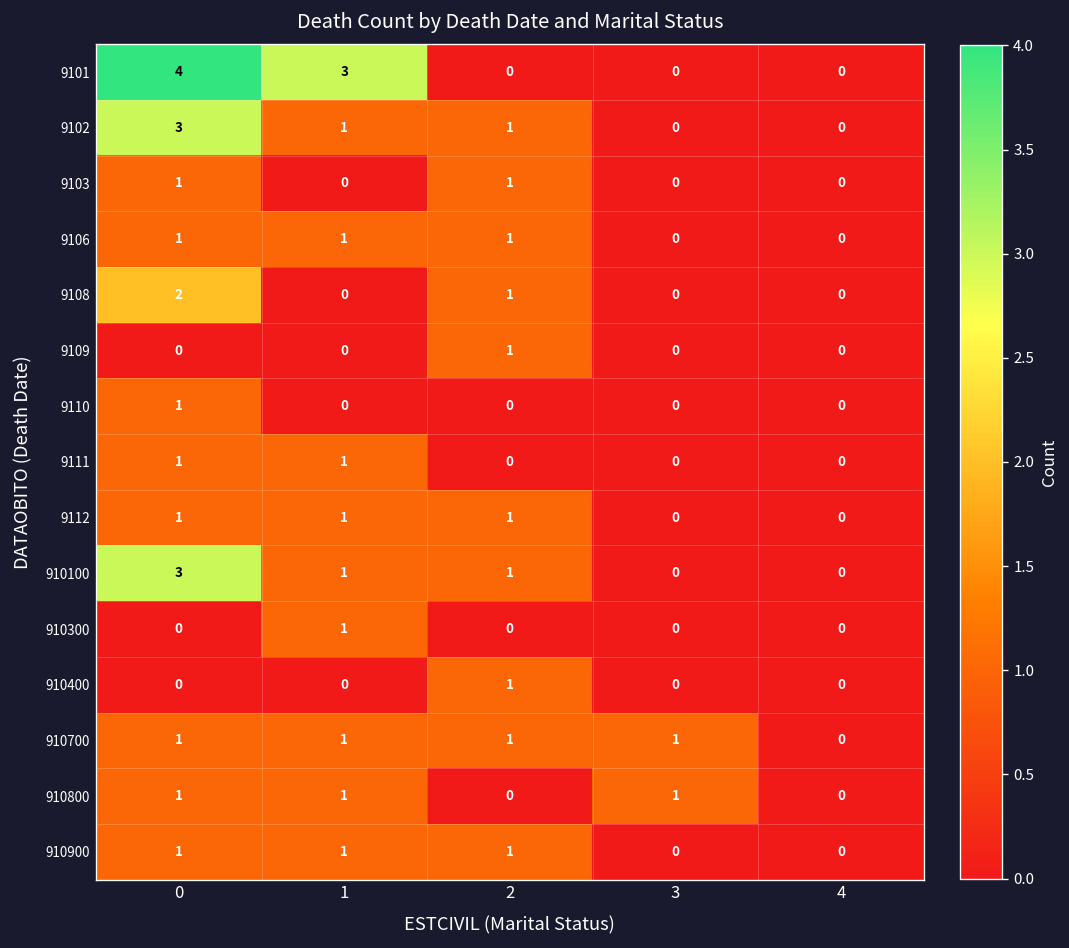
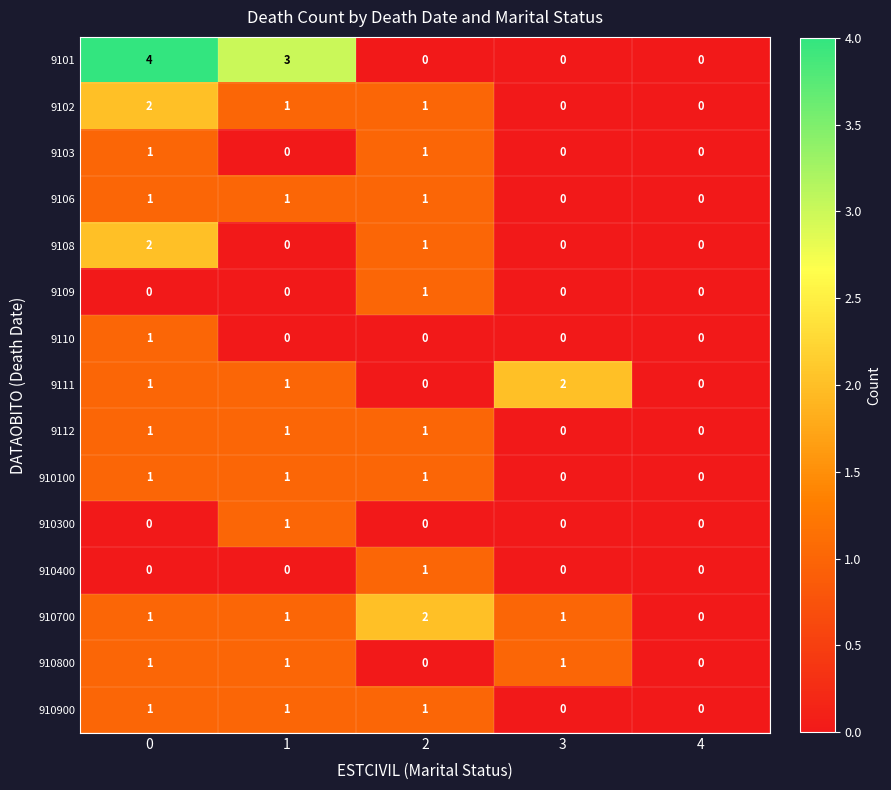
  {
    "9101": {
      "0": 4,
      "1": 3,
      "2": 0,
      "3": 0,
      "4": 0
    },
    "9102": {
-     "0": 3,
+     "0": 2,
      "1": 1,
      "2": 1,
      "3": 0,
      "4": 0
    },
    "9103": {
      "0": 1,
      "1": 0,
      "2": 1,
      "3": 0,
      "4": 0
    },
    "9106": {
      "0": 1,
      "1": 1,
      "2": 1,
      "3": 0,
      "4": 0
    },
    "9108": {
      "0": 2,
      "1": 0,
      "2": 1,
      "3": 0,
      "4": 0
    },
    "9109": {
      "0": 0,
      "1": 0,
      "2": 1,
      "3": 0,
      "4": 0
    },
    "9110": {
      "0": 1,
      "1": 0,
      "2": 0,
      "3": 0,
      "4": 0
    },
    "9111": {
      "0": 1,
      "1": 1,
      "2": 0,
-     "3": 0,
+     "3": 2,
      "4": 0
    },
    "9112": {
      "0": 1,
      "1": 1,
      "2": 1,
      "3": 0,
      "4": 0
    },
    "910100": {
-     "0": 3,
+     "0": 1,
      "1": 1,
      "2": 1,
      "3": 0,
      "4": 0
    },
    "910300": {
      "0": 0,
      "1": 1,
      "2": 0,
      "3": 0,
      "4": 0
    },
    "910400": {
      "0": 0,
      "1": 0,
      "2": 1,
      "3": 0,
      "4": 0
    },
    "910700": {
      "0": 1,
      "1": 1,
-     "2": 1,
+     "2": 2,
      "3": 1,
      "4": 0
    },
    "910800": {
      "0": 1,
      "1": 1,
      "2": 0,
      "3": 1,
      "4": 0
    },
    "910900": {
      "0": 1,
      "1": 1,
      "2": 1,
      "3": 0,
      "4": 0
    }
  }
